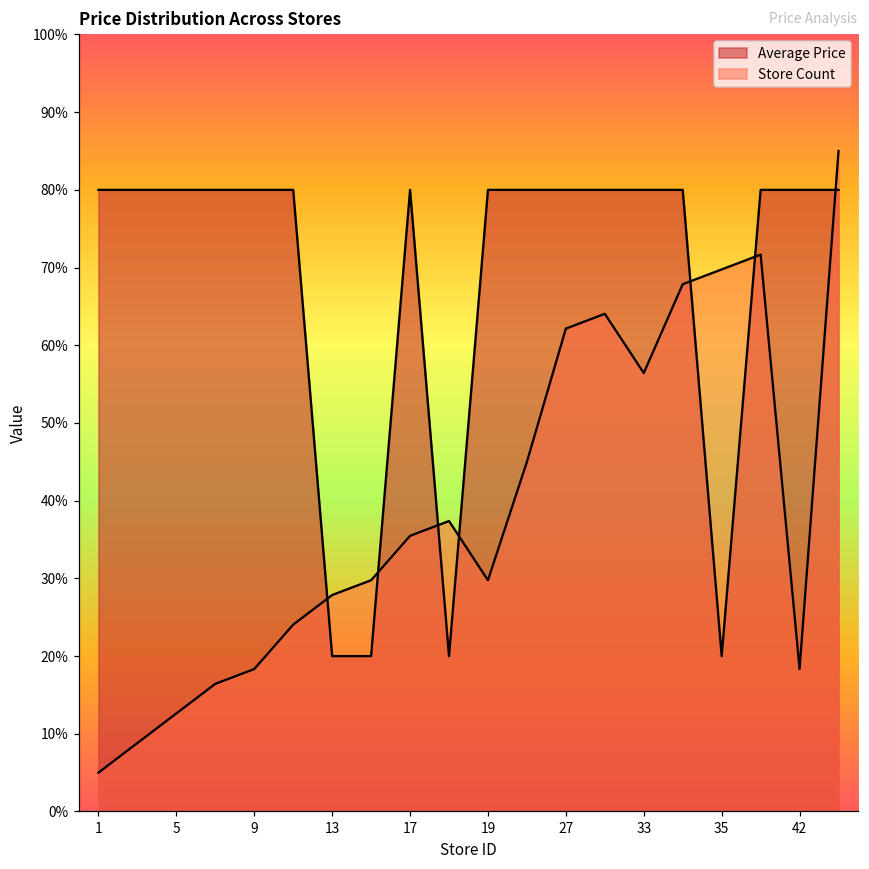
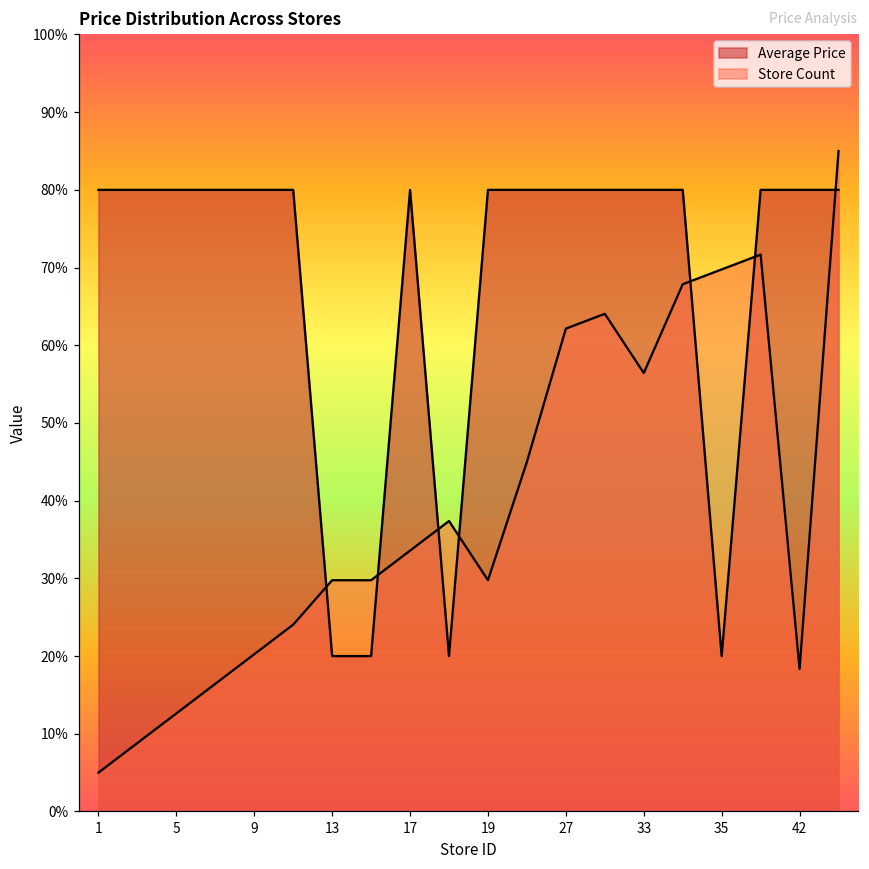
  {
    "Average Price": {
      "1": "80%",
      "5": "80%",
      "9": "80%",
      "13": "20%",
      "17": "80%",
      "19": "80%",
      "27": "80%",
      "33": "80%",
      "35": "20%",
      "42": "80%"
    },
    "Store Count": {
      "1": "5%",
      "5": "13%",
-     "9": "18%",
-     "13": "28%",
-     "17": "35%",
+     "9": "20%",
+     "13": "30%",
+     "17": "34%",
      "19": "30%",
      "27": "62%",
      "33": "56%",
      "35": "70%",
      "42": "18%"
    }
  }
